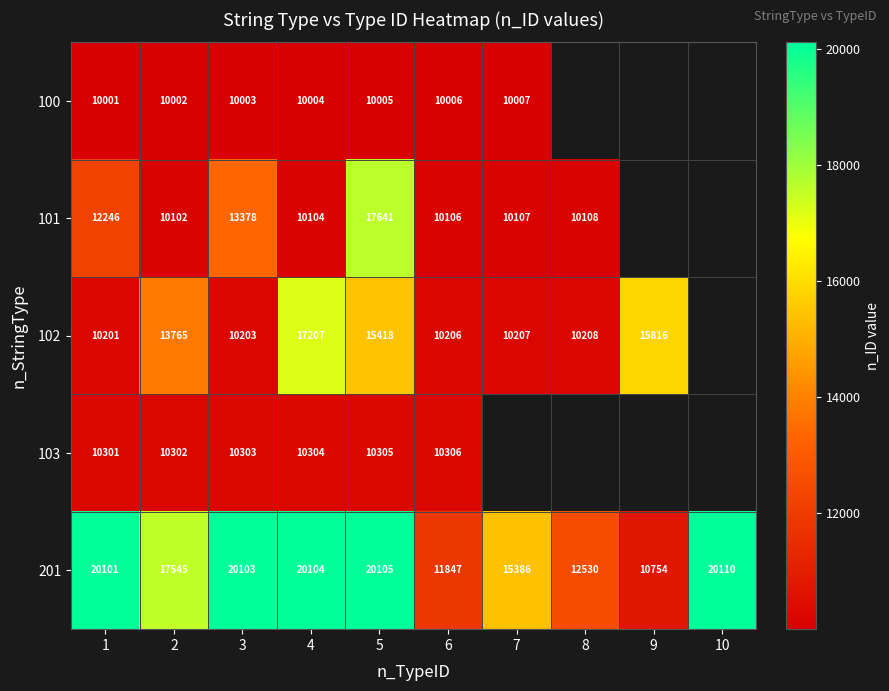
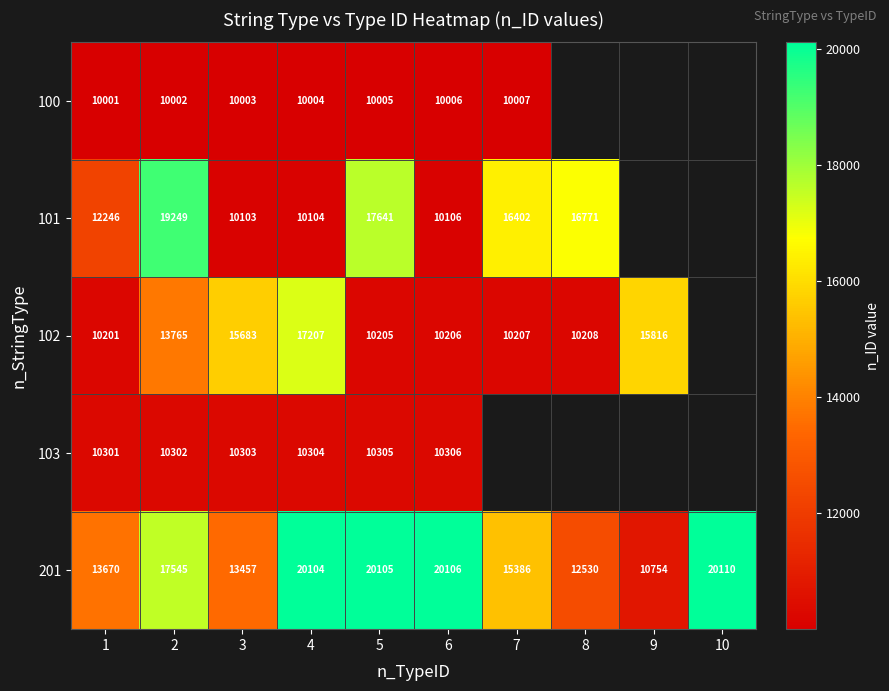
  {
    "100": {
      "1": 10001,
      "2": 10002,
      "3": 10003,
      "4": 10004,
      "5": 10005,
      "6": 10006,
      "7": 10007
    },
    "101": {
      "1": 12246,
-     "2": 10102,
-     "3": 13378,
+     "2": 19249,
+     "3": 10103,
      "4": 10104,
      "5": 17641,
      "6": 10106,
-     "7": 10107,
-     "8": 10108
+     "7": 16402,
+     "8": 16771
    },
    "102": {
      "1": 10201,
      "2": 13765,
-     "3": 10203,
+     "3": 15683,
      "4": 17207,
-     "5": 15418,
+     "5": 10205,
      "6": 10206,
      "7": 10207,
      "8": 10208,
      "9": 15816
    },
    "103": {
      "1": 10301,
      "2": 10302,
      "3": 10303,
      "4": 10304,
      "5": 10305,
      "6": 10306
    },
    "201": {
-     "1": 20101,
+     "1": 13670,
      "2": 17545,
-     "3": 20103,
+     "3": 13457,
      "4": 20104,
      "5": 20105,
-     "6": 11847,
+     "6": 20106,
      "7": 15386,
      "8": 12530,
      "9": 10754,
      "10": 20110
    }
  }
